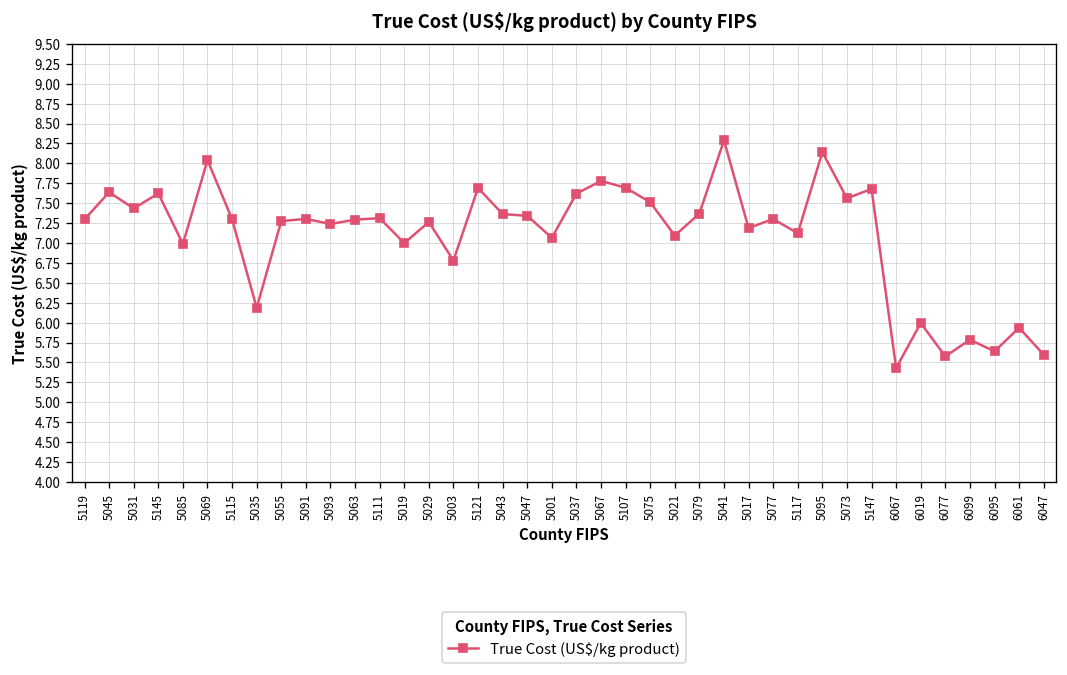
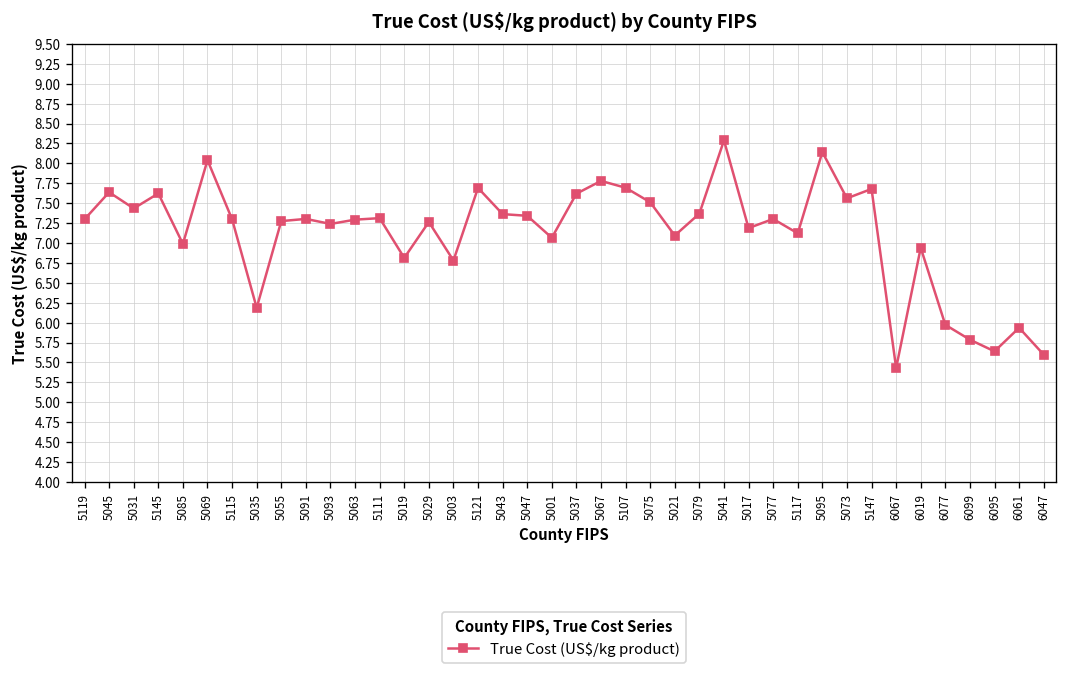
  {
    "5119": 7.3,
    "5045": 7.6,
    "5031": 7.4,
    "5145": 7.6,
    "5085": 7.0,
    "5069": 8.0,
    "5115": 7.3,
    "5035": 6.2,
    "5055": 7.3,
    "5091": 7.3,
    "5093": 7.2,
    "5063": 7.3,
    "5111": 7.3,
-   "5019": 7.0,
+   "5019": 6.8,
    "5029": 7.3,
    "5003": 6.8,
    "5121": 7.7,
    "5043": 7.4,
    "5047": 7.3,
    "5001": 7.1,
    "5037": 7.6,
    "5067": 7.8,
    "5107": 7.7,
    "5075": 7.5,
    "5021": 7.1,
    "5079": 7.4,
    "5041": 8.3,
    "5017": 7.2,
    "5077": 7.3,
    "5117": 7.1,
    "5095": 8.1,
    "5073": 7.6,
    "5147": 7.7,
    "6067": 5.4,
-   "6019": 6.0,
-   "6077": 5.6,
+   "6019": 6.9,
+   "6077": 6.0,
    "6099": 5.8,
    "6095": 5.6,
    "6061": 5.9,
    "6047": 5.6
  }
